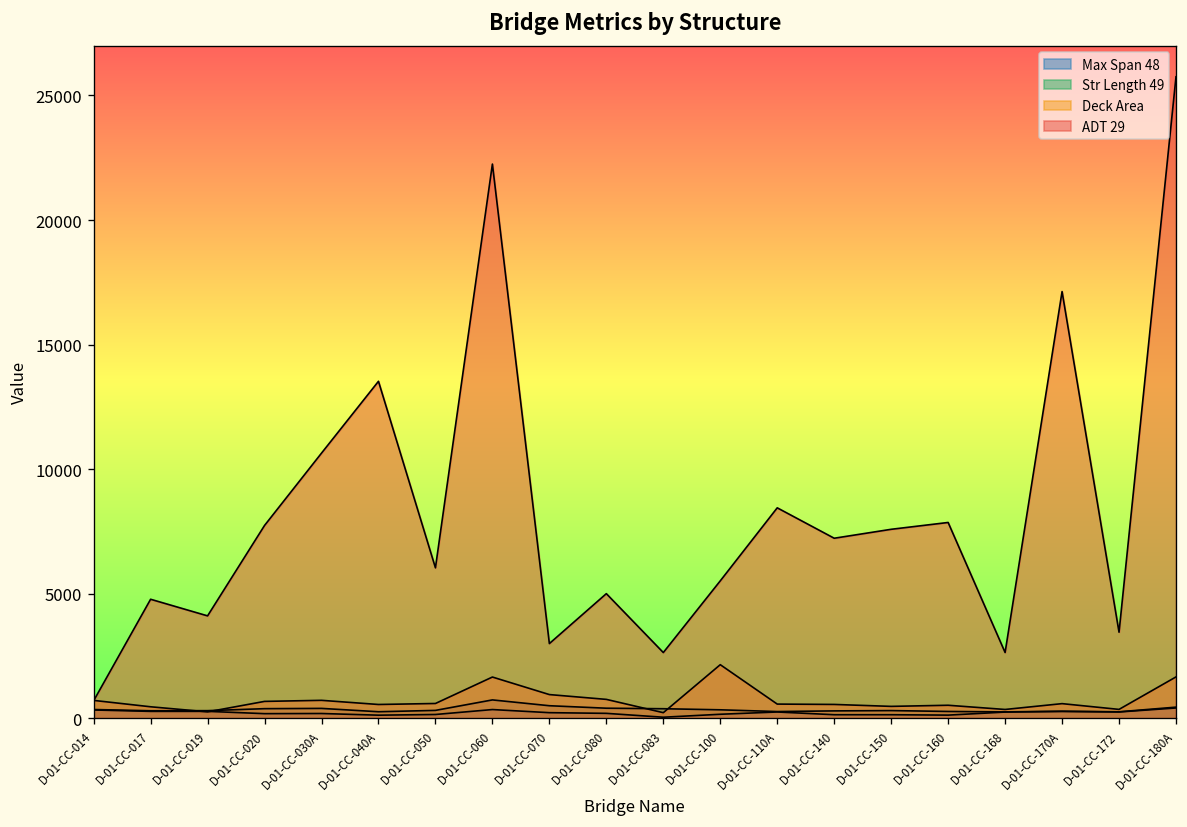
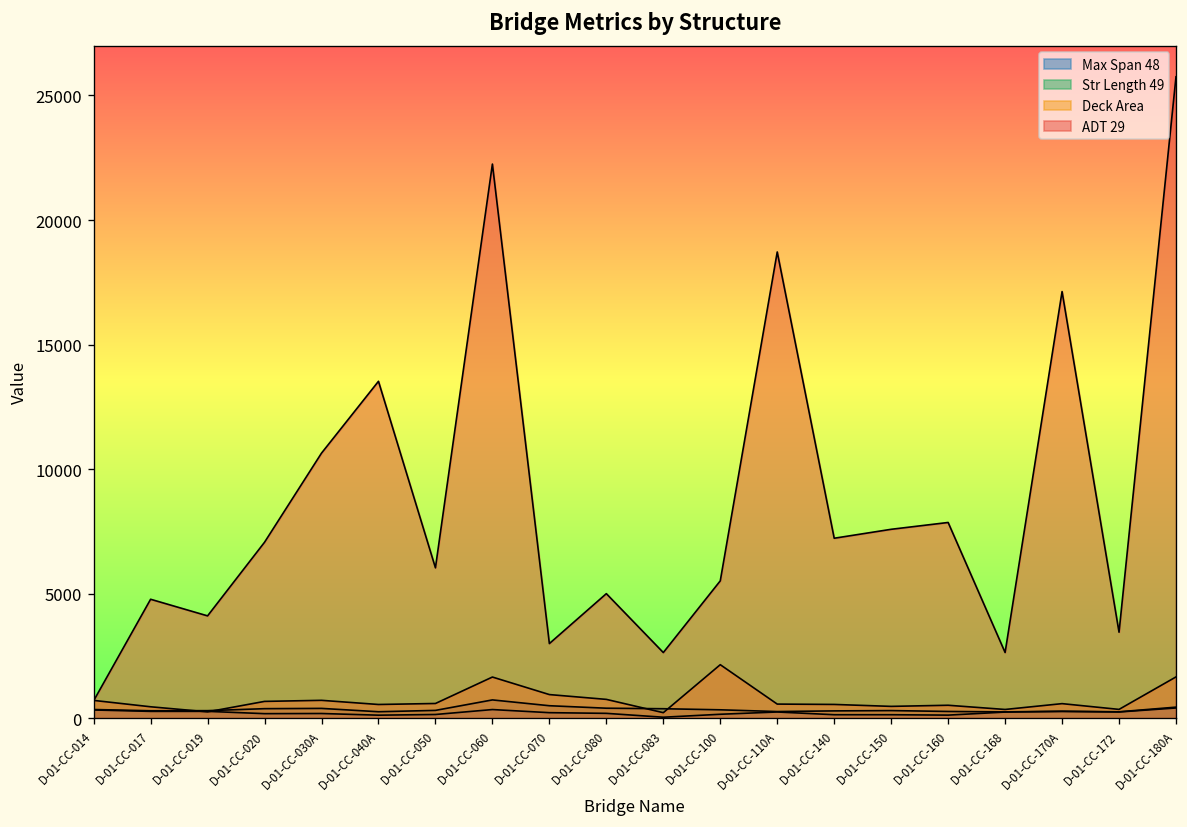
  {
    "Max Span 48": {
      "D-01-CC-020": 200,
      "D-01-CC-030A": 200,
      "D-01-CC-040A": 100,
      "D-01-CC-050": 100,
      "D-01-CC-060": 300,
      "D-01-CC-070": 200,
      "D-01-CC-080": 200,
      "D-01-CC-083": 0,
      "D-01-CC-100": 200,
      "D-01-CC-140": 100,
      "D-01-CC-150": 100,
      "D-01-CC-160": 100
    },
    "Str Length 49": {
      "D-01-CC-020": 400,
      "D-01-CC-030A": 400,
      "D-01-CC-040A": 300,
      "D-01-CC-050": 300,
      "D-01-CC-060": 700,
      "D-01-CC-070": 500,
      "D-01-CC-080": 400,
      "D-01-CC-083": 400,
      "D-01-CC-100": 300,
      "D-01-CC-140": 300,
      "D-01-CC-150": 300,
      "D-01-CC-160": 300
    },
    "Deck Area": {
      "D-01-CC-017": 500,
      "D-01-CC-020": 700,
      "D-01-CC-030A": 700,
      "D-01-CC-040A": 500,
      "D-01-CC-050": 600,
      "D-01-CC-060": 1700,
      "D-01-CC-070": 900,
      "D-01-CC-080": 800,
      "D-01-CC-083": 200,
      "D-01-CC-100": 2100,
      "D-01-CC-110A": 600,
      "D-01-CC-140": 600,
      "D-01-CC-150": 500,
      "D-01-CC-160": 500,
      "D-01-CC-170A": 600,
      "D-01-CC-180A": 1700
    },
    "ADT 29": {
      "D-01-CC-017": 4800,
      "D-01-CC-019": 4100,
-     "D-01-CC-020": 7700,
+     "D-01-CC-020": 7100,
      "D-01-CC-030A": 10600,
      "D-01-CC-040A": 13500,
      "D-01-CC-050": 6000,
      "D-01-CC-060": 22200,
      "D-01-CC-070": 3000,
      "D-01-CC-080": 5000,
      "D-01-CC-083": 2600,
      "D-01-CC-100": 5500,
-     "D-01-CC-110A": 8400,
+     "D-01-CC-110A": 18700,
      "D-01-CC-140": 7200,
      "D-01-CC-150": 7600,
      "D-01-CC-160": 7900,
      "D-01-CC-168": 2600,
      "D-01-CC-170A": 17100,
      "D-01-CC-172": 3500,
      "D-01-CC-180A": 25800
    }
  }
